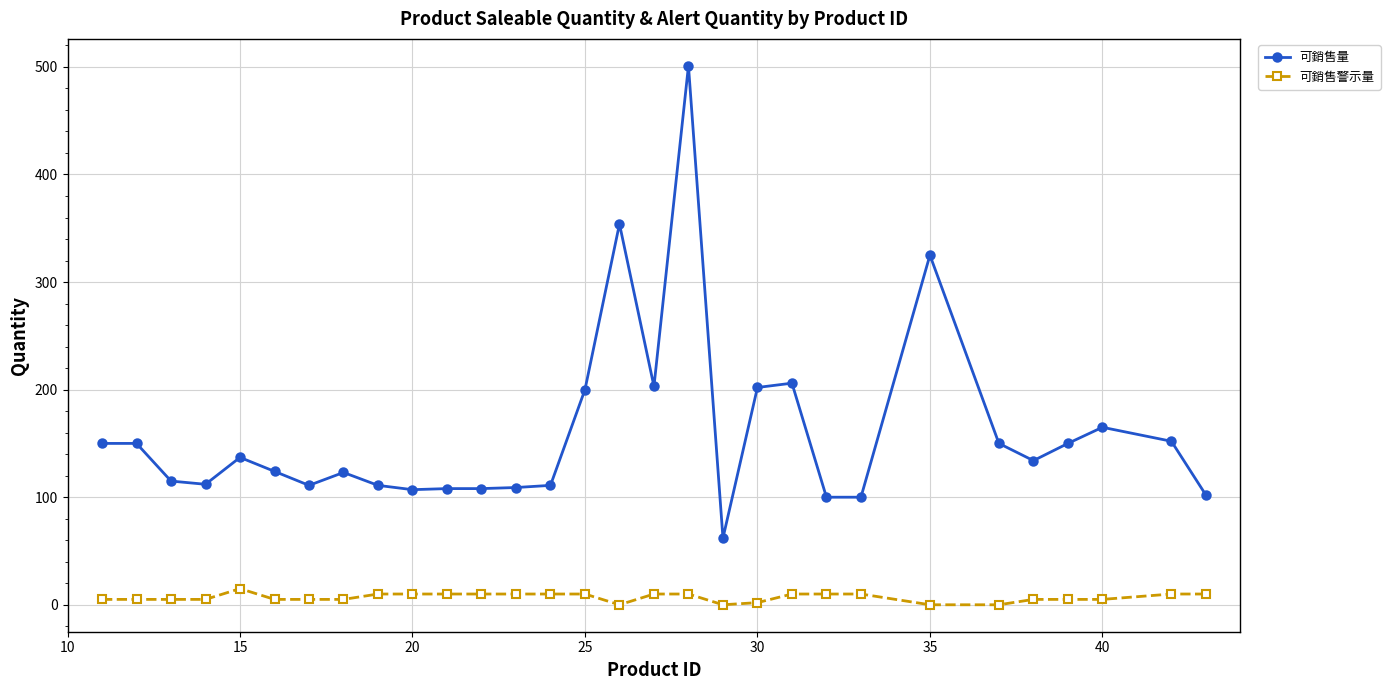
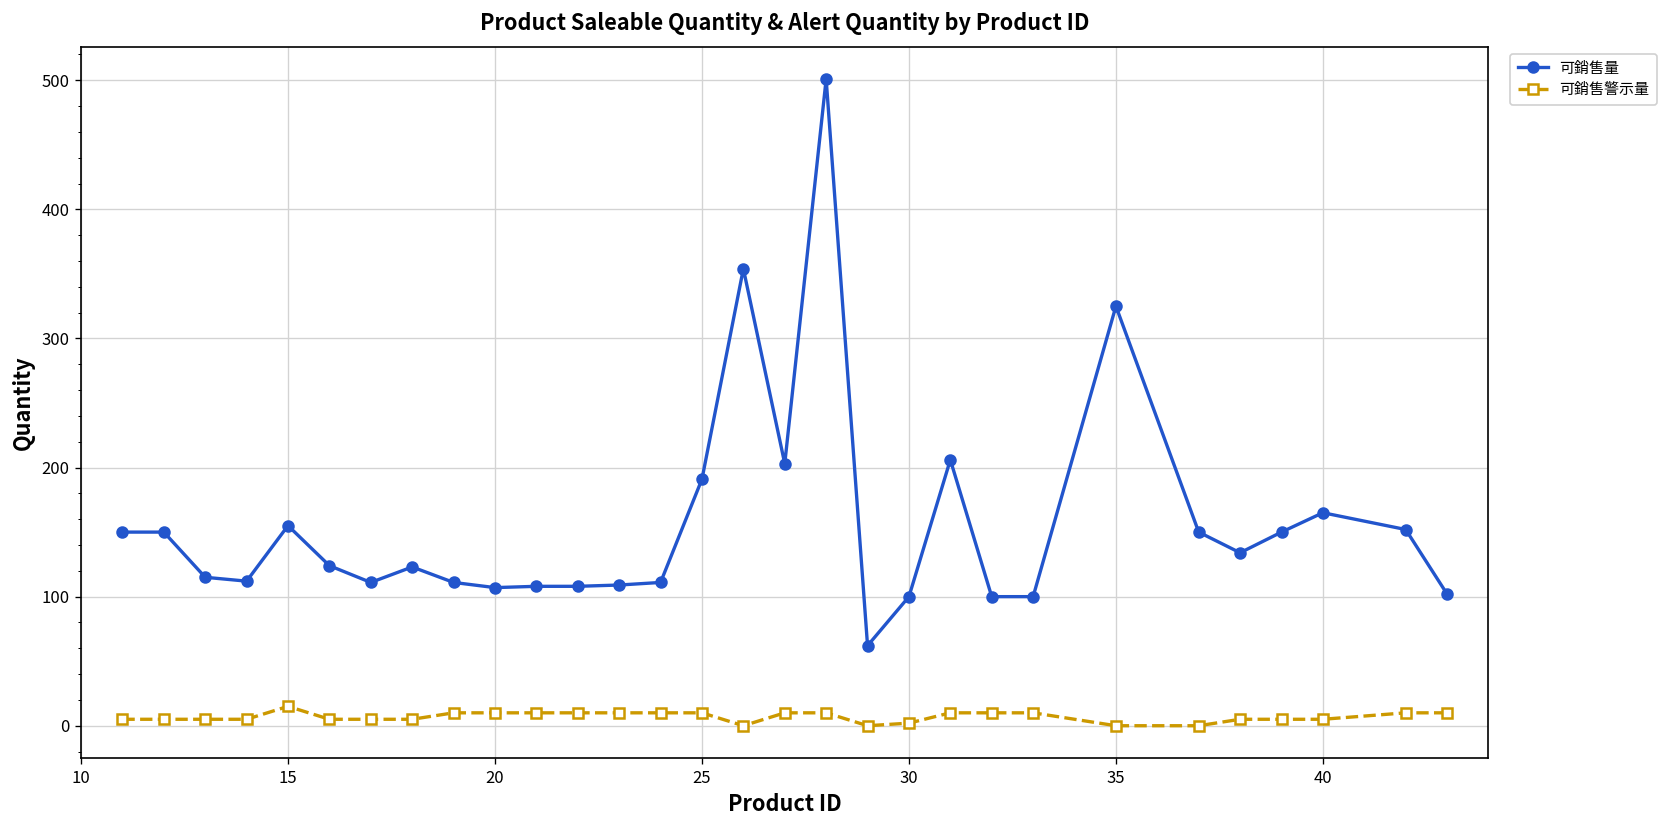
  {
    "可銷售量": {
-     "15": 137,
+     "15": 155,
      "20": 107,
-     "25": 200,
-     "30": 202,
+     "25": 191,
+     "30": 100,
      "35": 325,
      "40": 165
    },
    "可銷售警示量": {
      "15": 15,
      "20": 10,
      "25": 10,
      "30": 2,
      "35": 0,
      "40": 5
    }
  }
